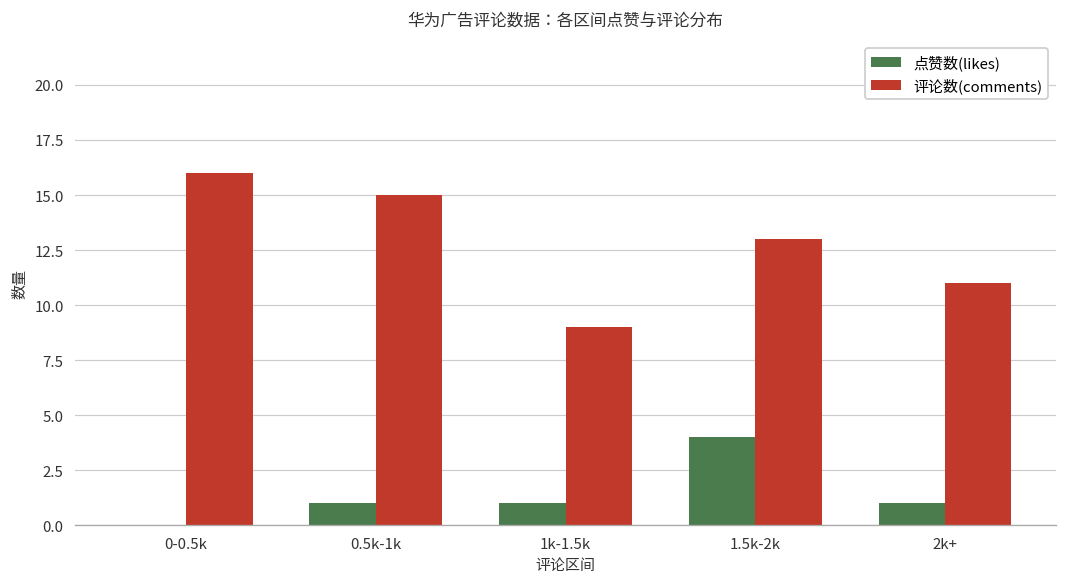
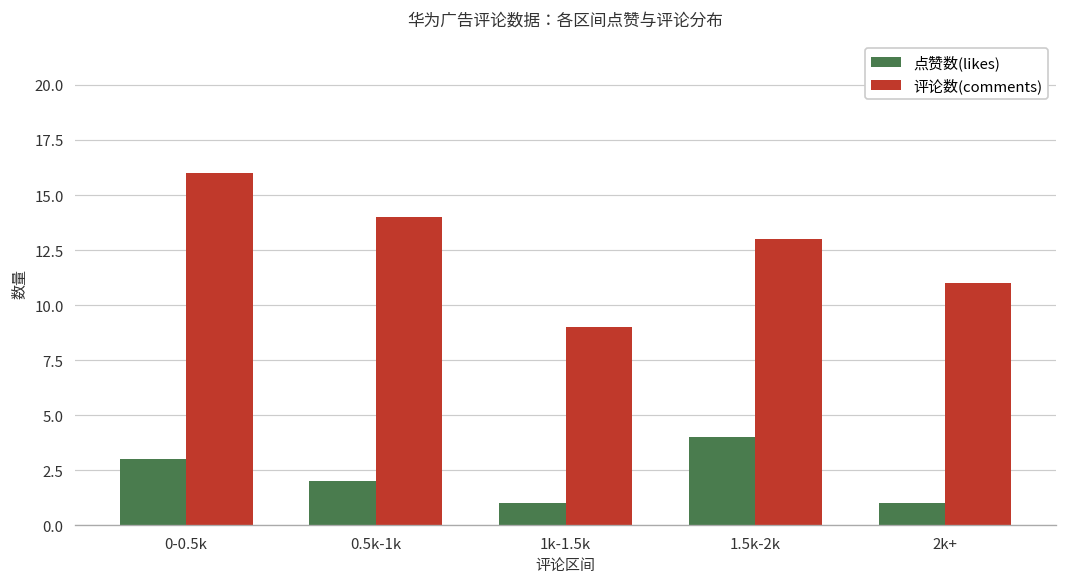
  {
    "点赞数(likes)": {
-     "0-0.5k": 0,
-     "0.5k-1k": 1,
+     "0-0.5k": 3,
+     "0.5k-1k": 2,
      "1k-1.5k": 1,
      "1.5k-2k": 4,
      "2k+": 1
    },
    "评论数(comments)": {
      "0-0.5k": 16,
-     "0.5k-1k": 15,
+     "0.5k-1k": 14,
      "1k-1.5k": 9,
      "1.5k-2k": 13,
      "2k+": 11
    }
  }
